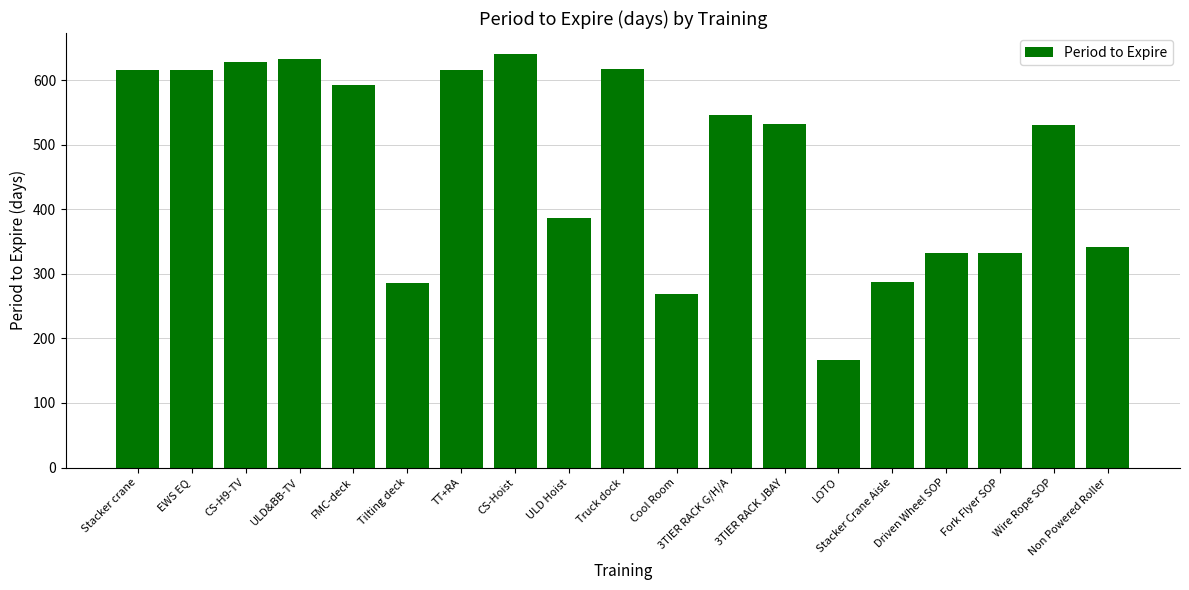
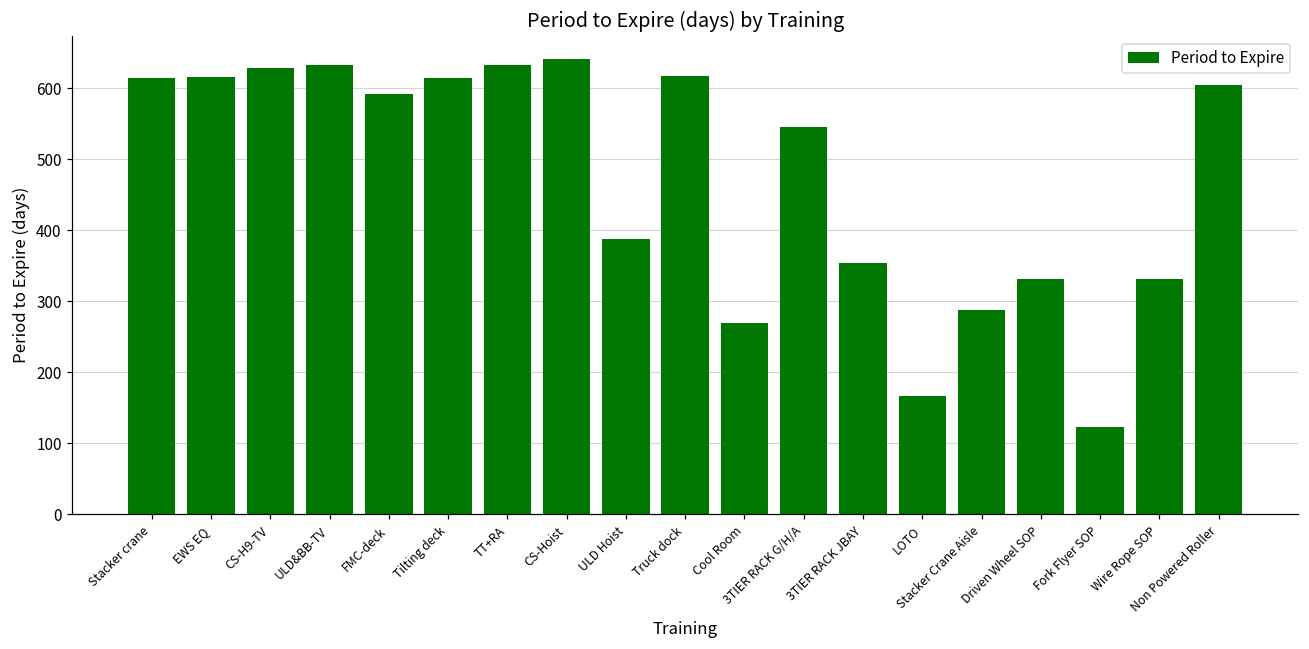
  {
    "Stacker crane": 620,
    "EWS EQ": 620,
    "CS-H9-TV": 630,
    "ULD&BB-TV": 630,
    "FMC-deck": 590,
-   "Tilting deck": 290,
-   "TT+RA": 620,
+   "Tilting deck": 620,
+   "TT+RA": 630,
    "CS-Hoist": 640,
    "ULD Hoist": 390,
    "Truck dock": 620,
    "Cool Room": 270,
    "3TIER RACK G/H/A": 550,
-   "3TIER RACK JBAY": 530,
+   "3TIER RACK JBAY": 350,
    "LOTO": 170,
    "Stacker Crane Aisle": 290,
    "Driven Wheel SOP": 330,
-   "Fork Flyer SOP": 330,
-   "Wire Rope SOP": 530,
-   "Non Powered Roller": 340
+   "Fork Flyer SOP": 120,
+   "Wire Rope SOP": 330,
+   "Non Powered Roller": 600
  }
